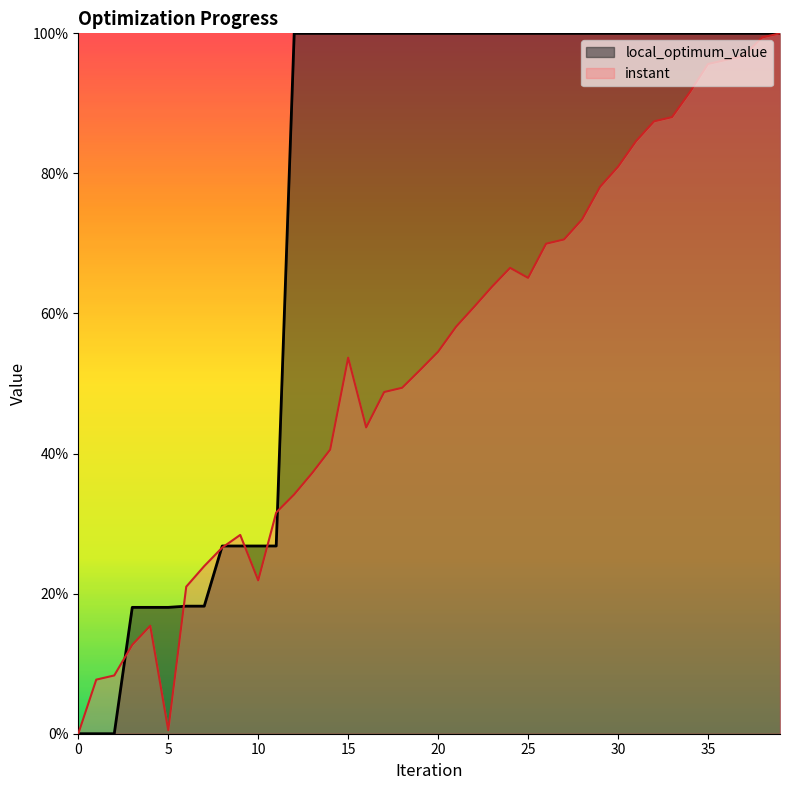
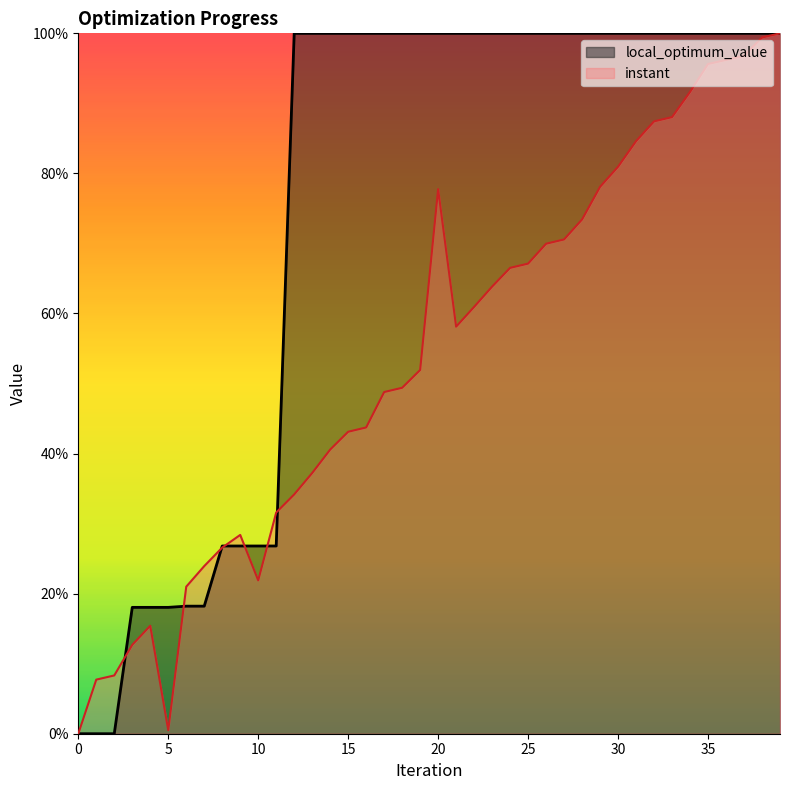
  {
    "local_optimum_value": {
      "5": "18%",
      "10": "27%",
      "15": "100%",
      "20": "100%",
      "25": "100%",
      "30": "100%",
      "35": "100%"
    },
    "instant": {
      "5": "1%",
      "10": "22%",
-     "15": "54%",
-     "20": "55%",
-     "25": "65%",
+     "15": "43%",
+     "20": "78%",
+     "25": "67%",
      "30": "81%"
    }
  }
